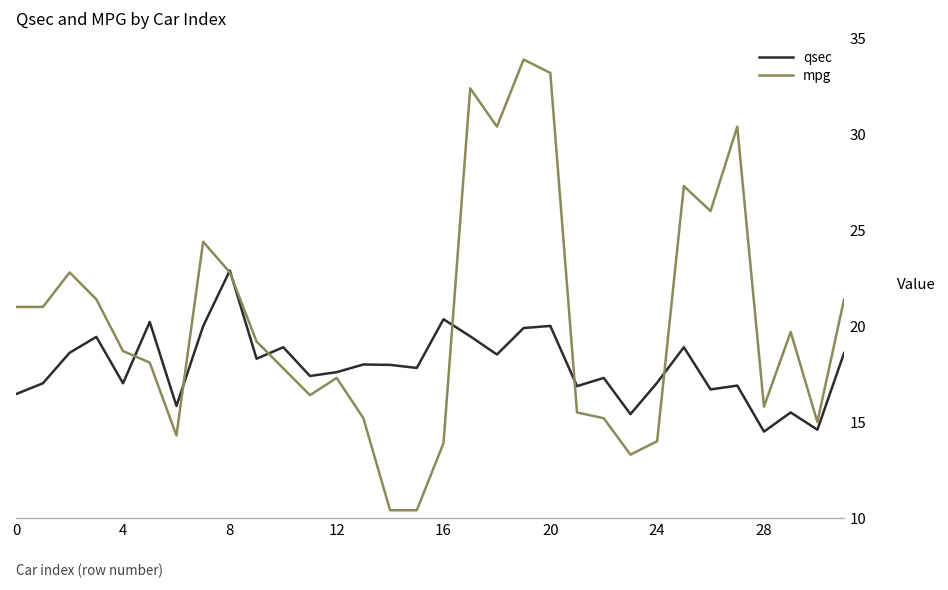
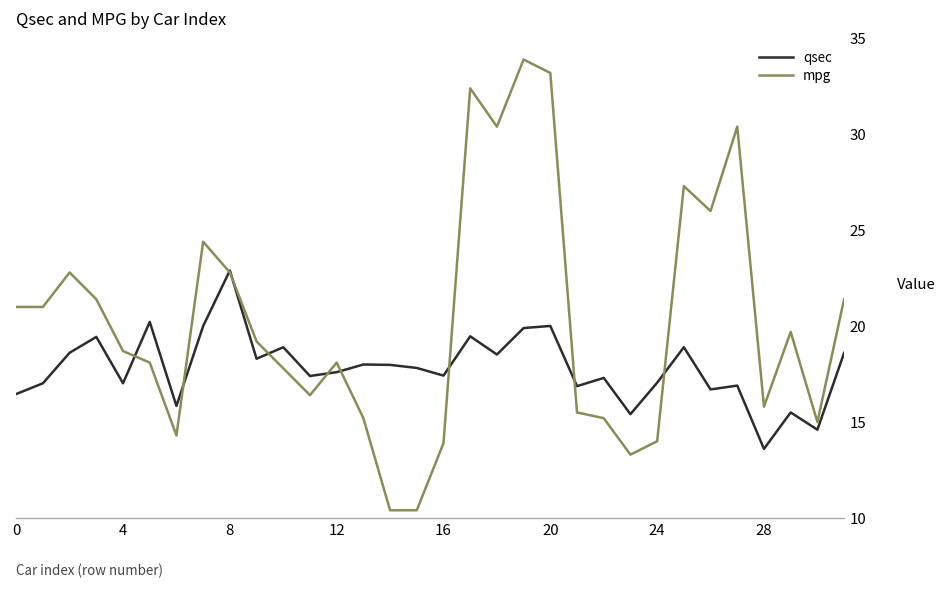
  {
    "qsec": {
      "0": 16.5,
      "4": 17.0,
      "12": 17.6,
-     "16": 20.4,
+     "16": 17.4,
      "20": 20.0,
      "24": 17.1,
-     "28": 14.5
+     "28": 13.6
    },
    "mpg": {
      "0": 21.0,
      "4": 18.7,
-     "12": 17.3,
+     "12": 18.1,
      "16": 13.9,
      "20": 33.2,
      "24": 14.0,
      "28": 15.8
    }
  }
